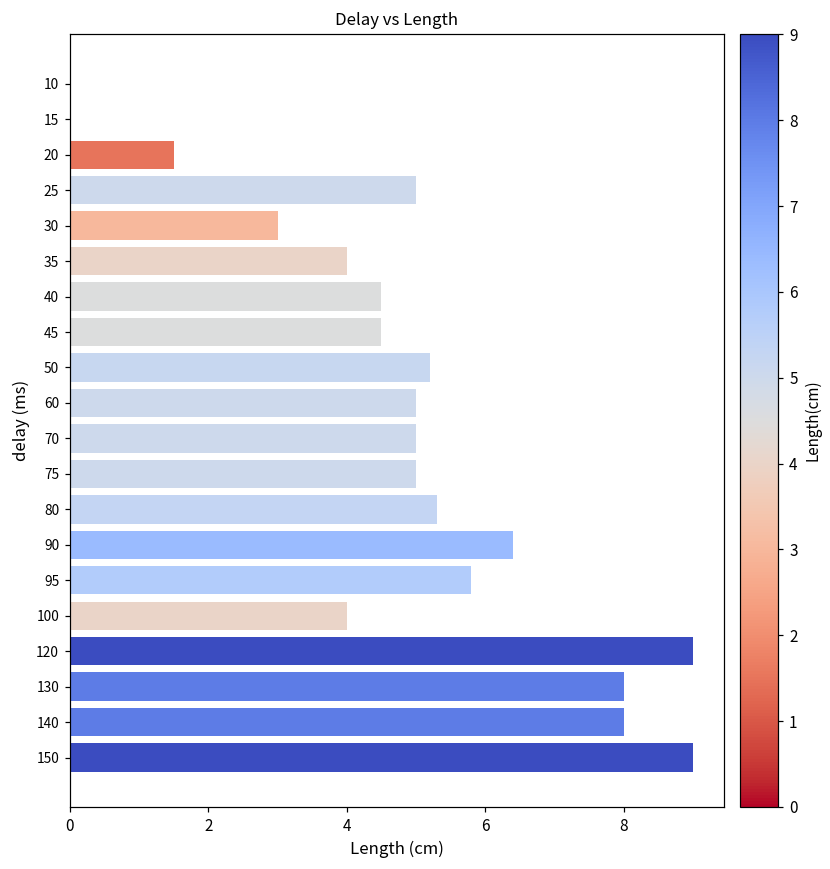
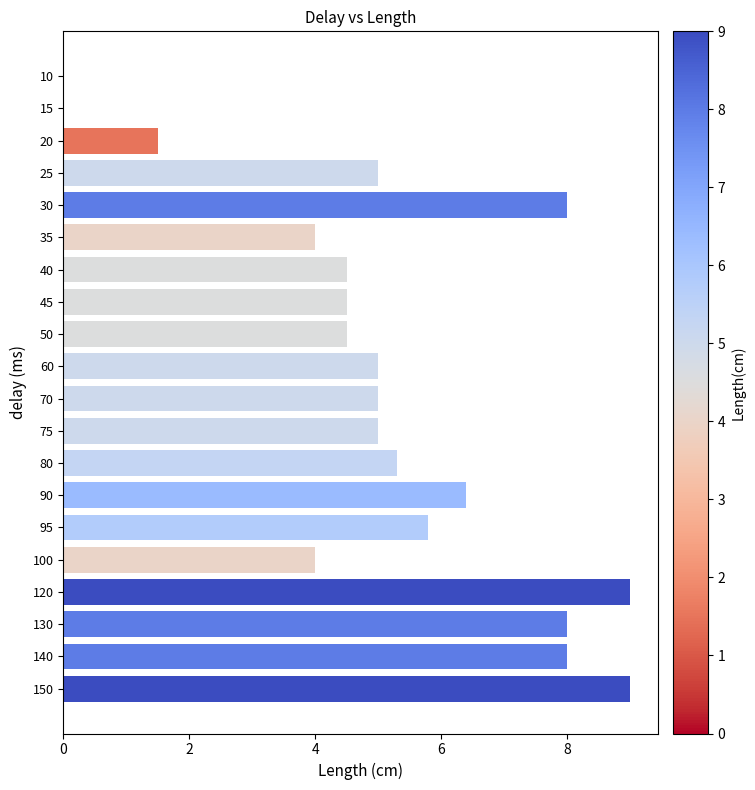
  {
    "10": 0.0,
    "15": 0.0,
    "20": 1.5,
    "25": 5.0,
-   "30": 3,
+   "30": 8,
    "35": 4.0,
    "40": 4.5,
    "45": 4.5,
-   "50": 5.2,
+   "50": 4.5,
    "60": 5.0,
    "70": 5.0,
    "75": 5.0,
    "80": 5.3,
    "90": 6.4,
    "95": 5.8,
    "100": 4.0,
    "120": 9.0,
    "130": 8.0,
    "140": 8.0,
    "150": 9.0
  }
